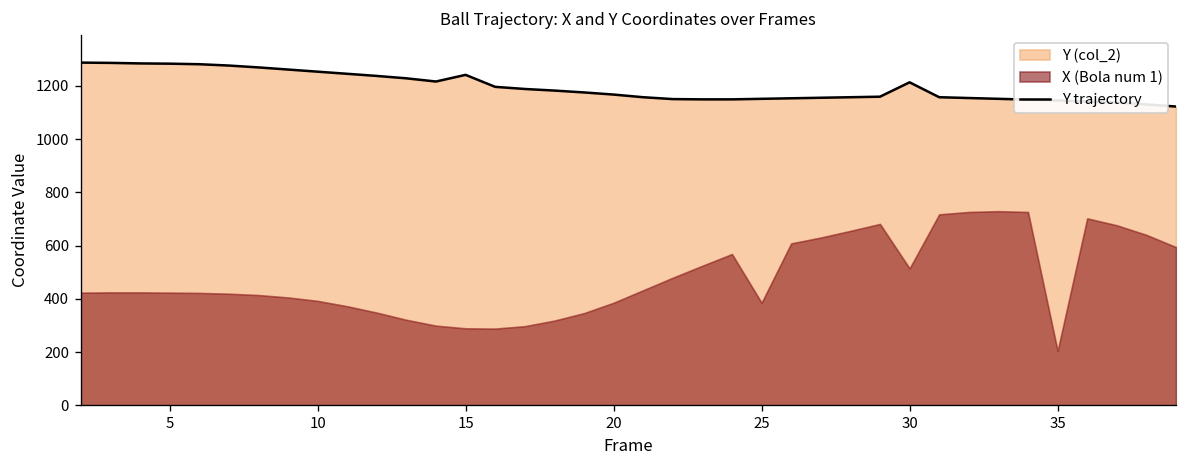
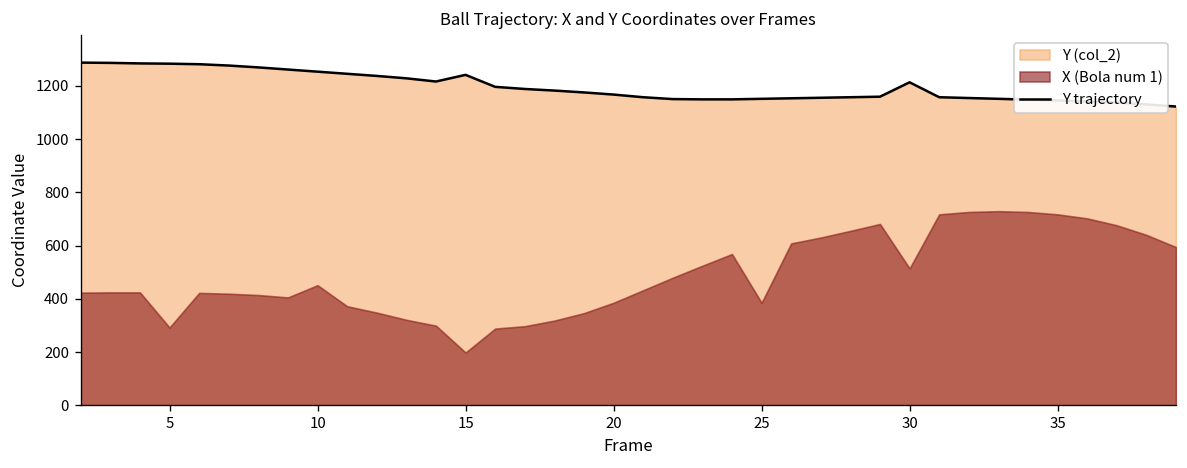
  {
    "Y (col_2)": {
      "5": 1280,
      "10": 1250,
      "15": 1240,
      "20": 1170,
      "25": 1150,
      "30": 1210
    },
    "X (Bola num 1)": {
-     "5": 420,
-     "10": 390,
-     "15": 290,
+     "5": 290,
+     "10": 450,
+     "15": 200,
      "20": 390,
      "25": 390,
      "30": 510,
-     "35": 200
+     "35": 720
    }
  }
